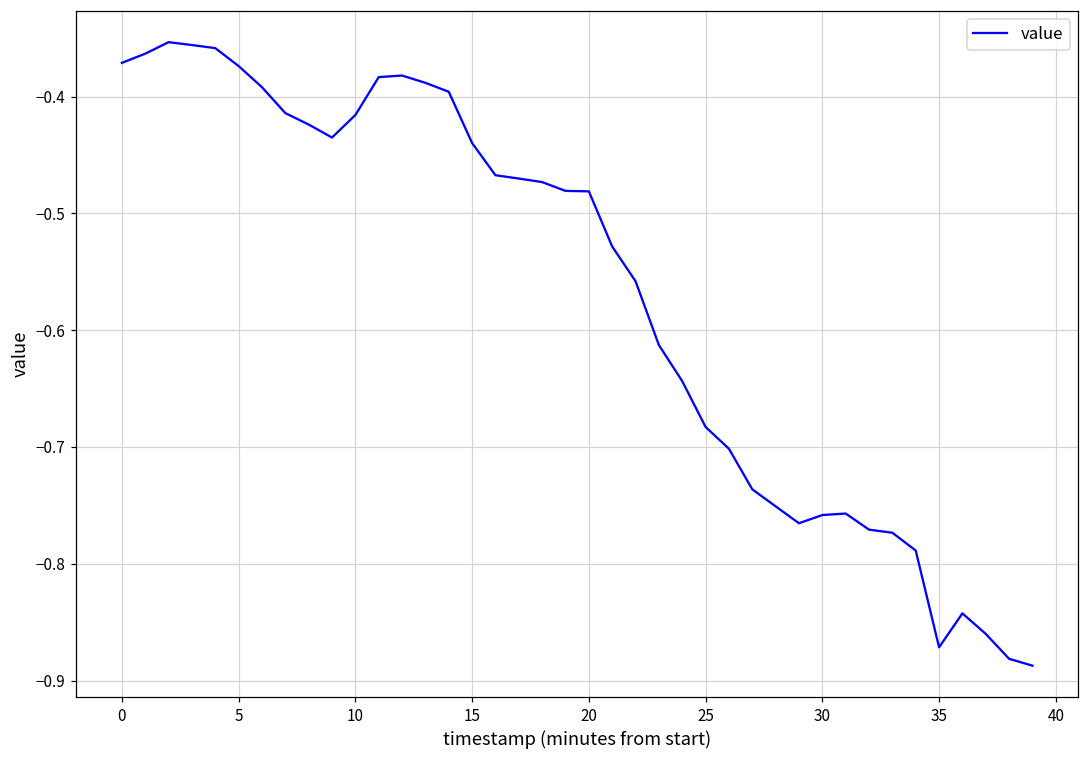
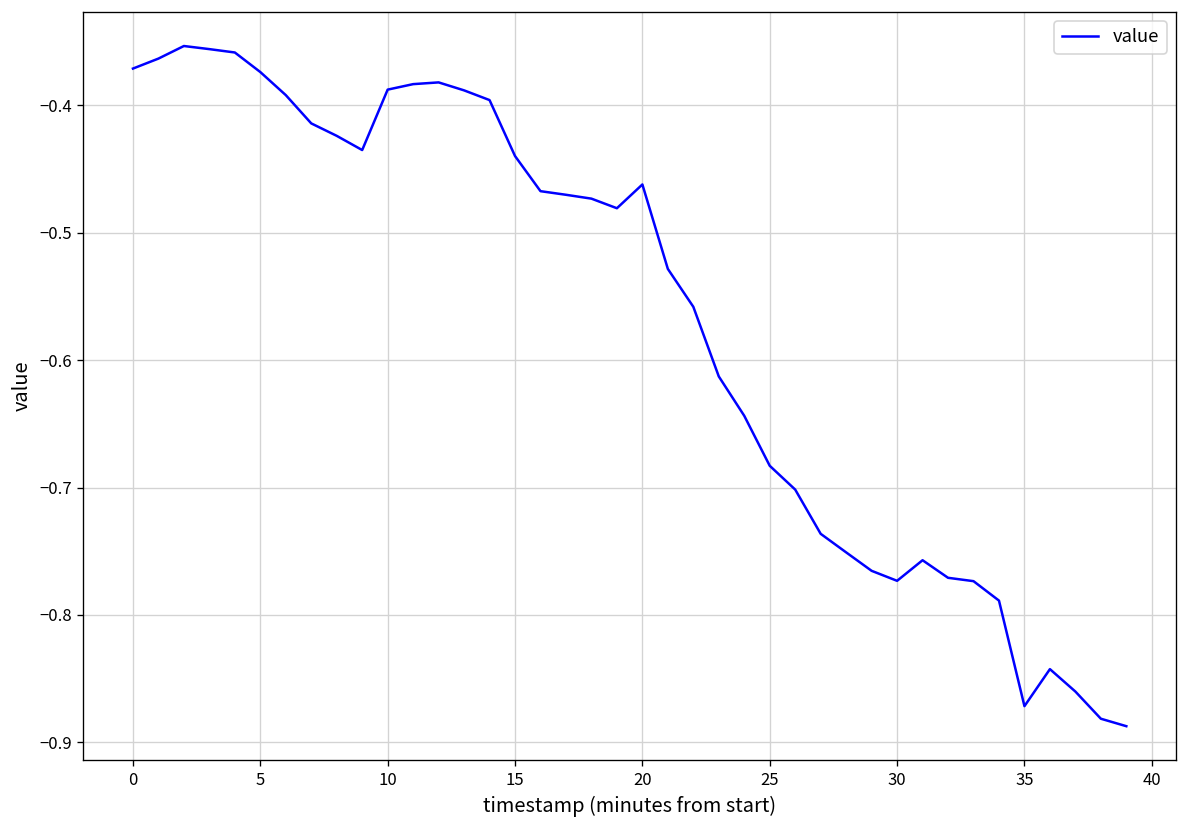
  {
    "0": -0.371,
    "5": -0.374,
-   "10": -0.416,
+   "10": -0.388,
    "15": -0.440,
-   "20": -0.481,
+   "20": -0.462,
    "25": -0.683,
-   "30": -0.758,
+   "30": -0.773,
    "35": -0.872
  }
